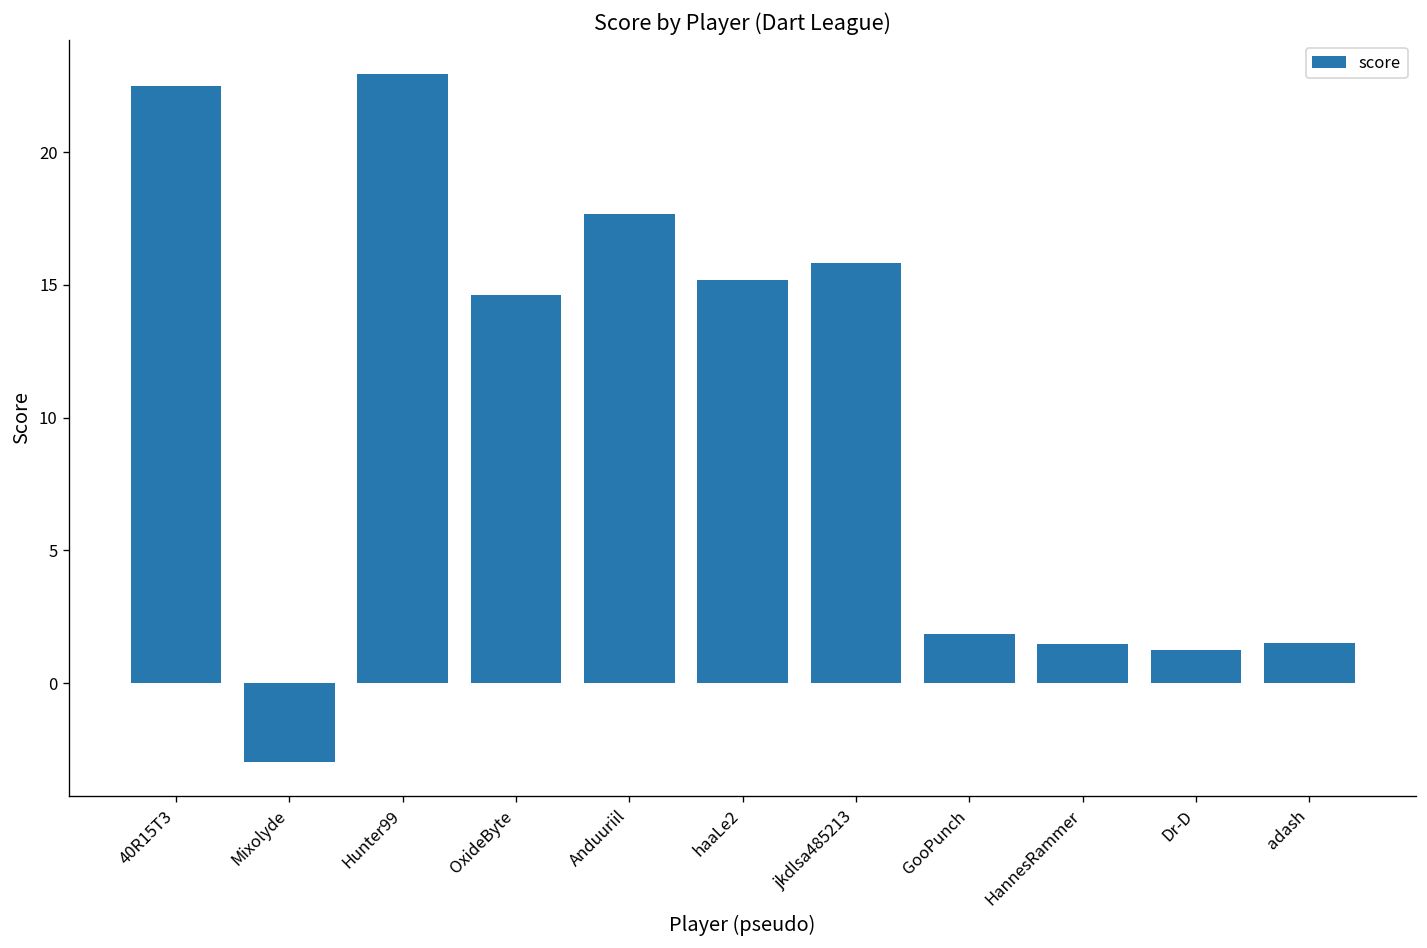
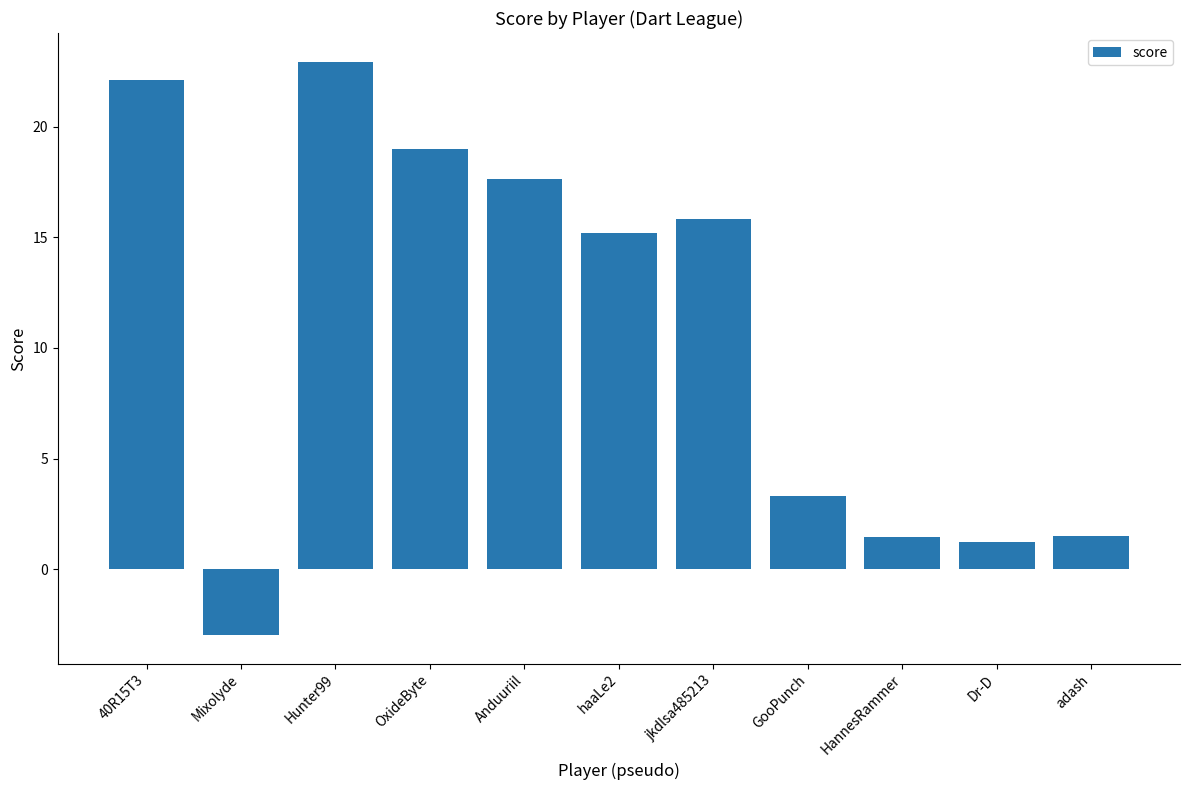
  {
-   "40R15T3": 22.5,
+   "40R15T3": 22.1,
    "Mixolyde": -3.0,
    "Hunter99": 22.9,
-   "OxideByte": 14.6,
+   "OxideByte": 19.0,
    "Anduuriil": 17.7,
    "haaLe2": 15.2,
    "jkdlsa485213": 15.8,
-   "GooPunch": 1.9,
+   "GooPunch": 3.3,
    "HannesRammer": 1.5,
    "Dr-D": 1.2,
    "adash": 1.5
  }
